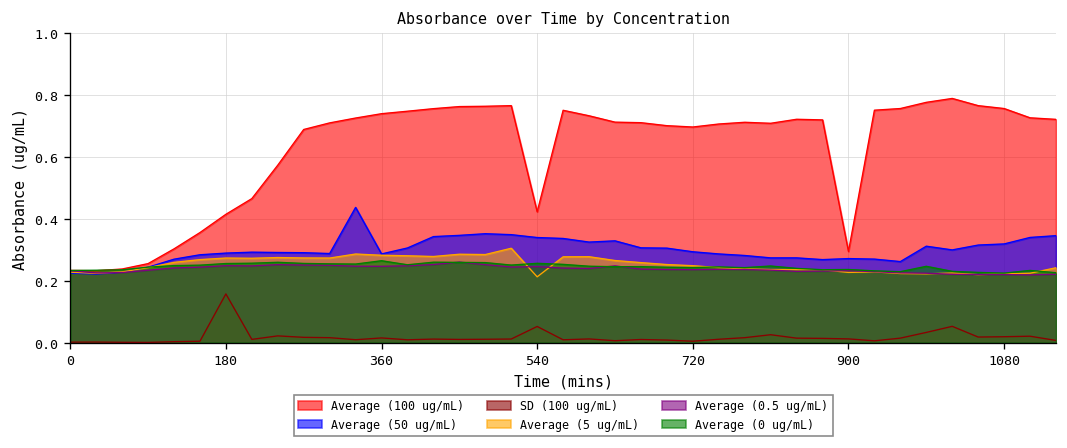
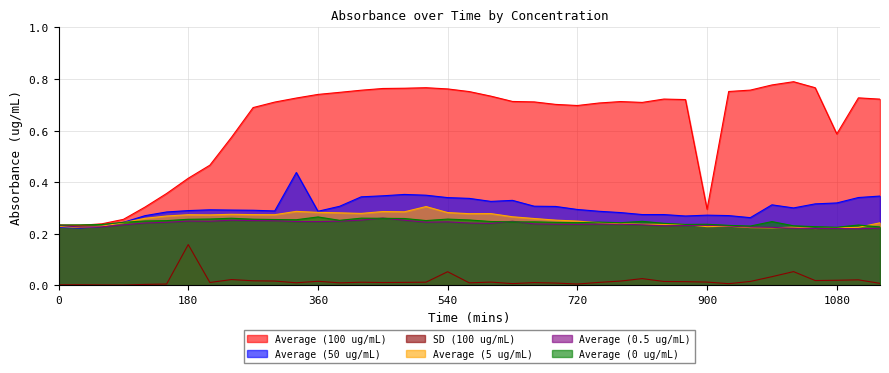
  {
    "Average (100 ug/mL)": {
      "180": 0.42,
      "360": 0.74,
-     "540": 0.42,
+     "540": 0.76,
      "720": 0.70,
      "900": 0.30,
-     "1080": 0.76
+     "1080": 0.59
    },
    "Average (50 ug/mL)": {
      "180": 0.29,
      "540": 0.34,
      "720": 0.29,
      "900": 0.27,
      "1080": 0.32
    },
    "SD (100 ug/mL)": {
      "0": 0.00,
      "180": 0.16,
      "360": 0.02,
      "540": 0.05,
      "720": 0.01,
      "900": 0.01,
      "1080": 0.02
    },
    "Average (5 ug/mL)": {
      "180": 0.27,
-     "540": 0.21
+     "540": 0.28
    },
    "Average (0.5 ug/mL)": {
      "360": 0.25,
      "540": 0.25
    },
    "Average (0 ug/mL)": {
      "360": 0.27,
      "540": 0.26
    }
  }
